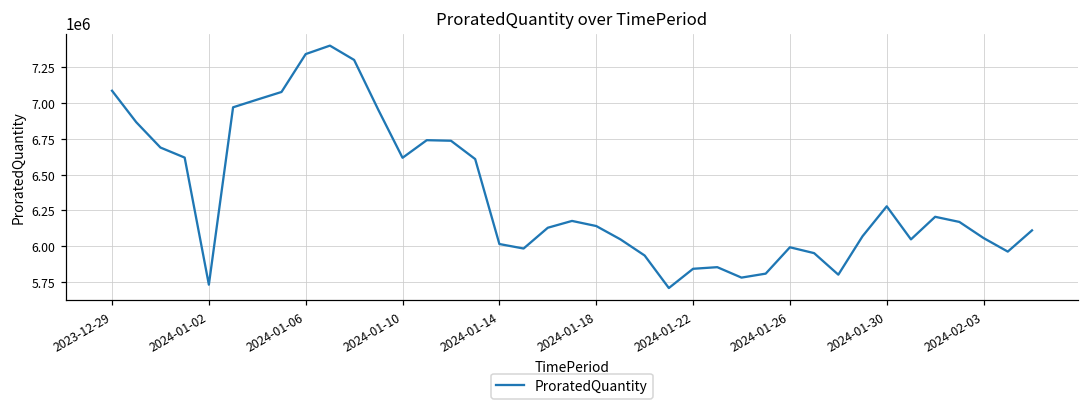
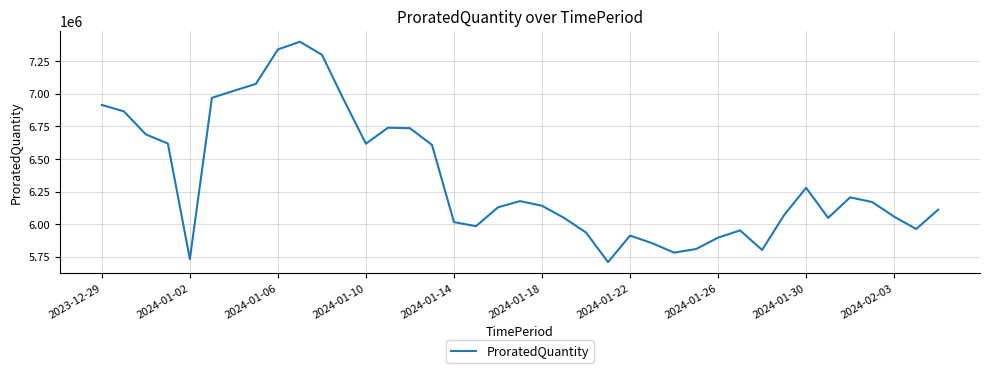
  {
-   "2023-12-29": 7080000,
+   "2023-12-29": 6910000,
    "2024-01-02": 5730000,
    "2024-01-06": 7340000,
    "2024-01-10": 6620000,
    "2024-01-14": 6020000,
    "2024-01-18": 6140000,
-   "2024-01-22": 5840000,
-   "2024-01-26": 5990000,
+   "2024-01-22": 5910000,
+   "2024-01-26": 5900000,
    "2024-01-30": 6280000,
    "2024-02-03": 6060000
  }
